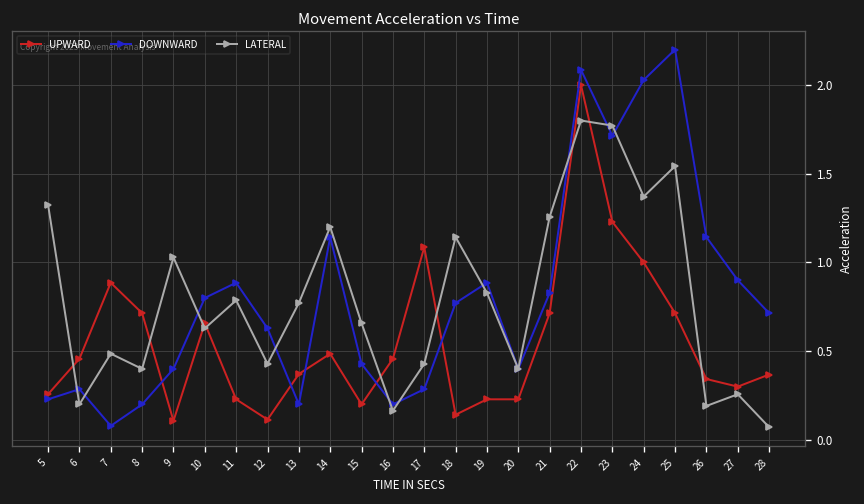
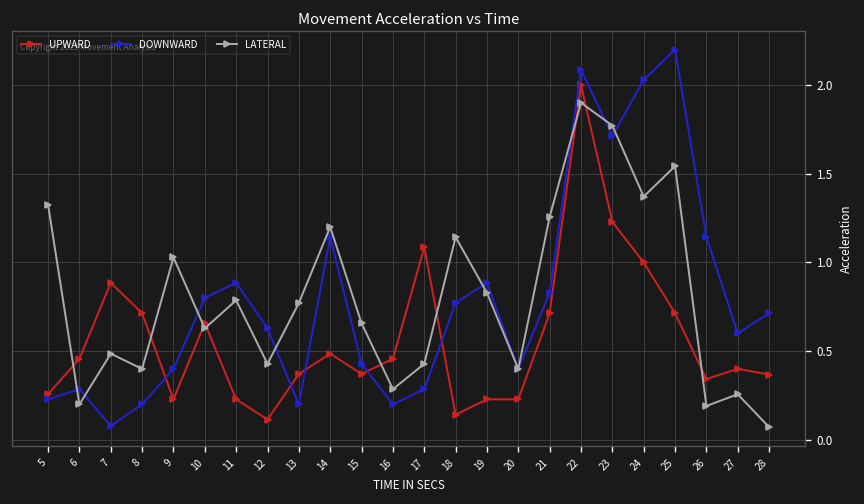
  {
    "UPWARD": {
      "5": 0.26,
      "6": 0.46,
      "7": 0.89,
      "8": 0.71,
-     "9": 0.11,
+     "9": 0.23,
      "10": 0.66,
      "11": 0.23,
      "12": 0.11,
      "13": 0.37,
      "14": 0.49,
-     "15": 0.20,
+     "15": 0.37,
      "16": 0.46,
      "17": 1.09,
      "18": 0.14,
      "19": 0.23,
      "20": 0.23,
      "21": 0.71,
      "22": 2.00,
      "23": 1.23,
      "24": 1.00,
      "25": 0.71,
      "26": 0.34,
-     "27": 0.3,
+     "27": 0.4,
      "28": 0.37
    },
    "DOWNWARD": {
      "5": 0.23,
      "6": 0.3,
      "7": 0.08,
      "8": 0.2,
      "9": 0.4,
      "10": 0.8,
      "11": 0.9,
      "12": 0.63,
      "13": 0.2,
      "14": 1.14,
      "15": 0.43,
      "16": 0.2,
      "17": 0.3,
      "18": 0.77,
      "19": 0.9,
      "21": 0.83,
      "22": 2.1,
      "23": 1.7,
      "24": 2.03,
      "25": 2.2,
      "26": 1.14,
-     "27": 0.9,
+     "27": 0.6,
      "28": 0.7
    },
    "LATERAL": {
      "5": 1.33,
      "6": 0.20,
      "7": 0.49,
      "8": 0.40,
      "9": 1.03,
      "10": 0.63,
      "11": 0.79,
      "12": 0.43,
      "13": 0.77,
      "14": 1.20,
      "15": 0.66,
-     "16": 0.16,
+     "16": 0.29,
      "17": 0.43,
      "18": 1.14,
      "19": 0.83,
      "21": 1.26,
-     "22": 1.8,
+     "22": 1.9,
      "23": 1.77,
      "24": 1.37,
      "25": 1.54,
      "26": 0.19,
      "27": 0.26,
      "28": 0.07
    }
  }
